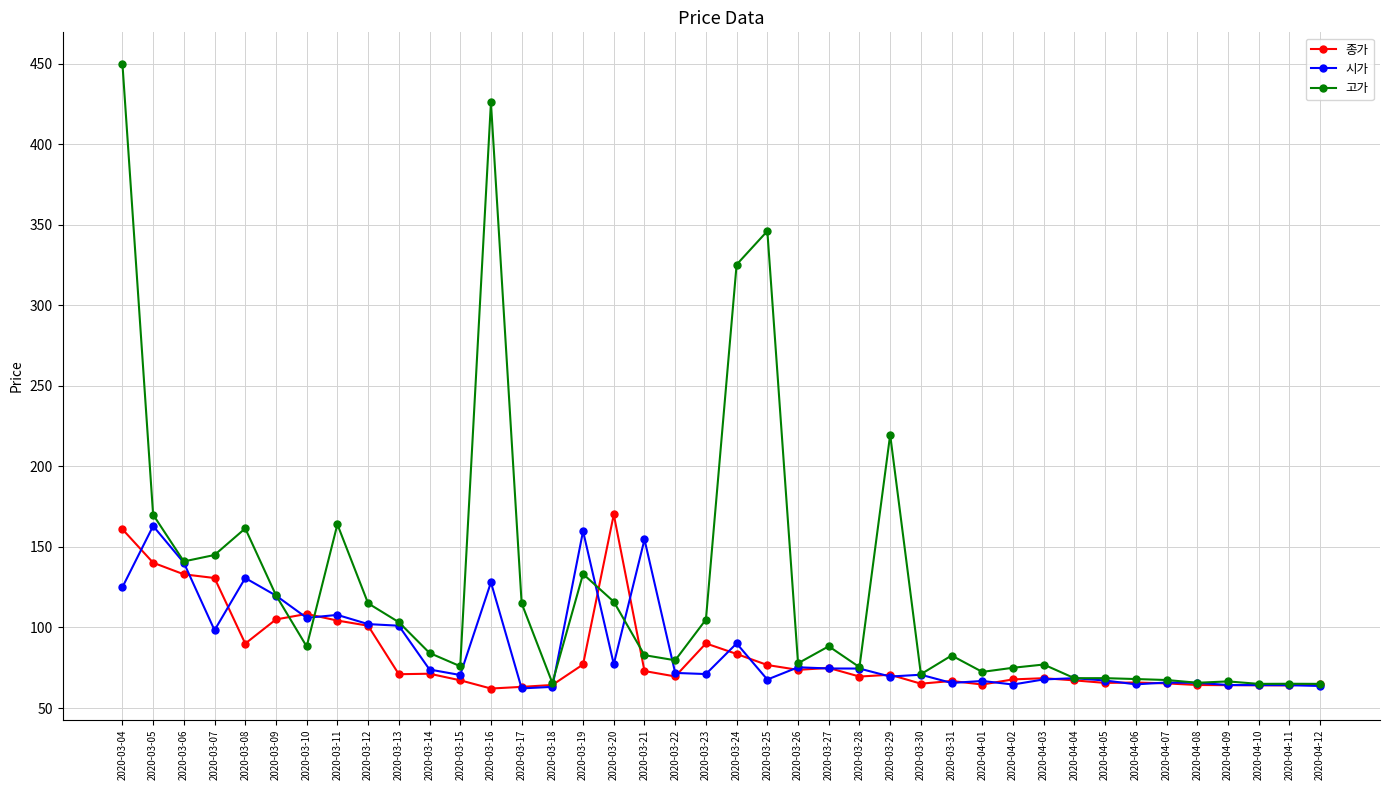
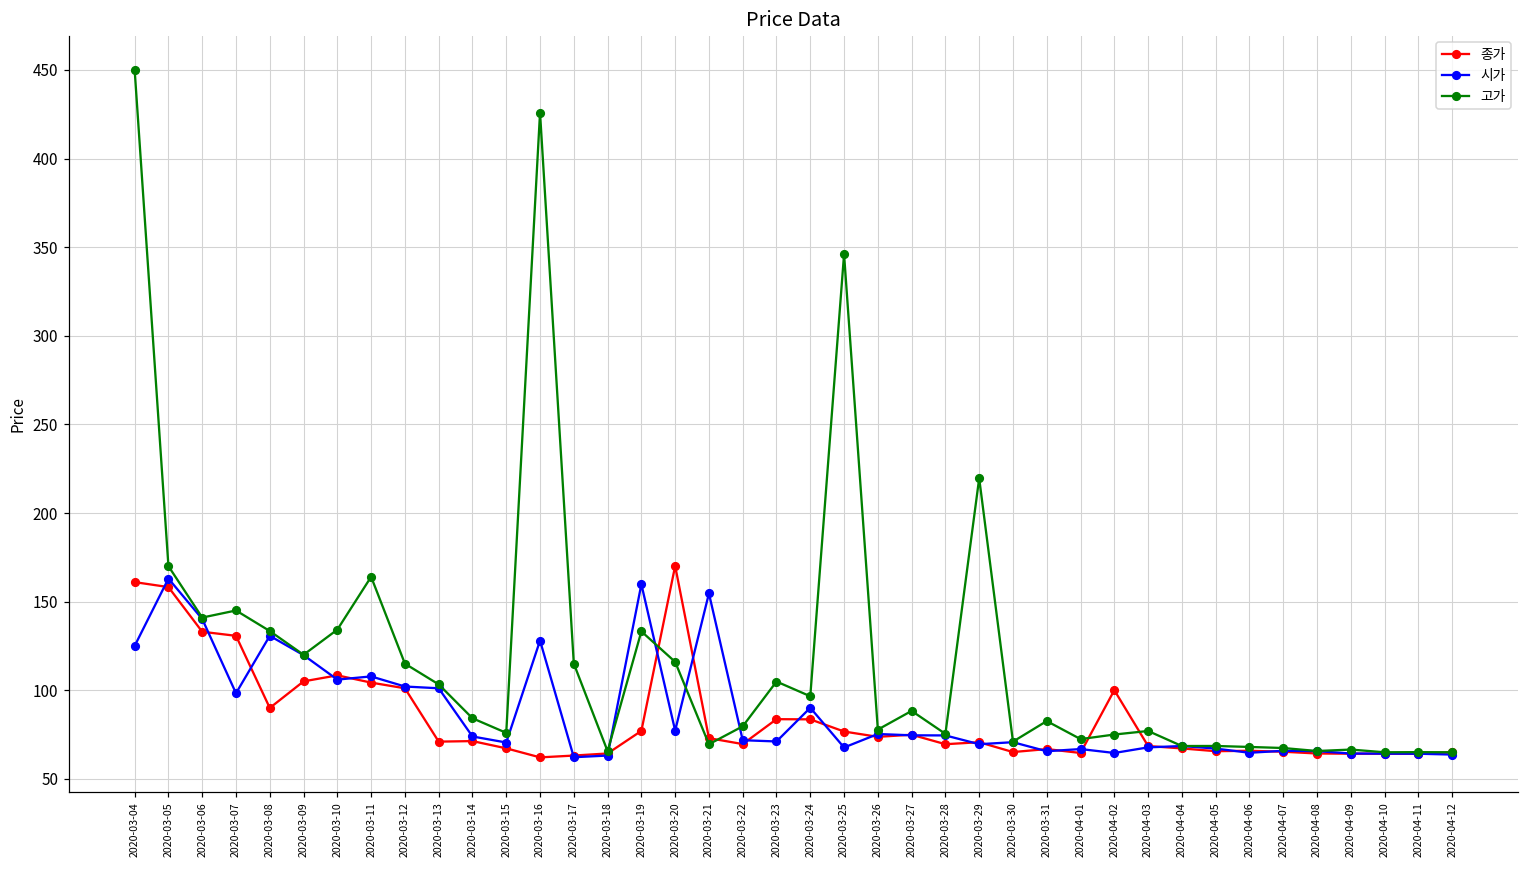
  {
    "종가": {
      "2020-03-04": 161,
-     "2020-03-05": 140,
+     "2020-03-05": 158,
      "2020-03-06": 133,
      "2020-03-07": 131,
      "2020-03-08": 90,
      "2020-03-09": 105,
      "2020-03-10": 108,
      "2020-03-11": 104,
      "2020-03-13": 71,
      "2020-03-14": 71,
      "2020-03-15": 67,
      "2020-03-16": 62,
      "2020-03-19": 77,
      "2020-03-20": 170,
      "2020-03-21": 73,
      "2020-03-22": 70,
-     "2020-03-23": 90,
+     "2020-03-23": 84,
      "2020-03-24": 84,
      "2020-03-25": 77,
      "2020-03-26": 74,
      "2020-03-28": 70,
      "2020-03-30": 65,
      "2020-04-01": 65,
-     "2020-04-02": 68
+     "2020-04-02": 100
    },
    "시가": {
      "2020-03-04": 125,
      "2020-03-05": 163,
      "2020-03-07": 98,
      "2020-03-08": 131,
      "2020-03-10": 106,
      "2020-03-11": 108,
      "2020-03-13": 101,
      "2020-03-14": 74,
      "2020-03-15": 71,
      "2020-03-16": 128,
      "2020-03-19": 160,
      "2020-03-20": 77,
      "2020-03-21": 155,
      "2020-03-22": 72,
      "2020-03-23": 71,
      "2020-03-24": 90,
      "2020-03-25": 68,
      "2020-03-26": 75,
      "2020-04-01": 67,
      "2020-04-02": 65
    },
    "고가": {
      "2020-03-04": 450,
      "2020-03-05": 170,
      "2020-03-07": 145,
-     "2020-03-08": 162,
-     "2020-03-10": 88,
+     "2020-03-08": 133,
+     "2020-03-10": 134,
      "2020-03-11": 164,
      "2020-03-12": 115,
      "2020-03-13": 103,
      "2020-03-14": 84,
      "2020-03-15": 76,
      "2020-03-16": 426,
      "2020-03-17": 115,
      "2020-03-19": 133,
      "2020-03-20": 116,
-     "2020-03-21": 83,
+     "2020-03-21": 70,
      "2020-03-22": 80,
      "2020-03-23": 105,
-     "2020-03-24": 325,
+     "2020-03-24": 97,
      "2020-03-25": 346,
      "2020-03-26": 78,
      "2020-03-27": 88,
      "2020-03-29": 220,
      "2020-03-31": 83,
      "2020-04-01": 72,
      "2020-04-02": 75,
      "2020-04-03": 77,
      "2020-04-06": 68,
      "2020-04-09": 67
    }
  }
